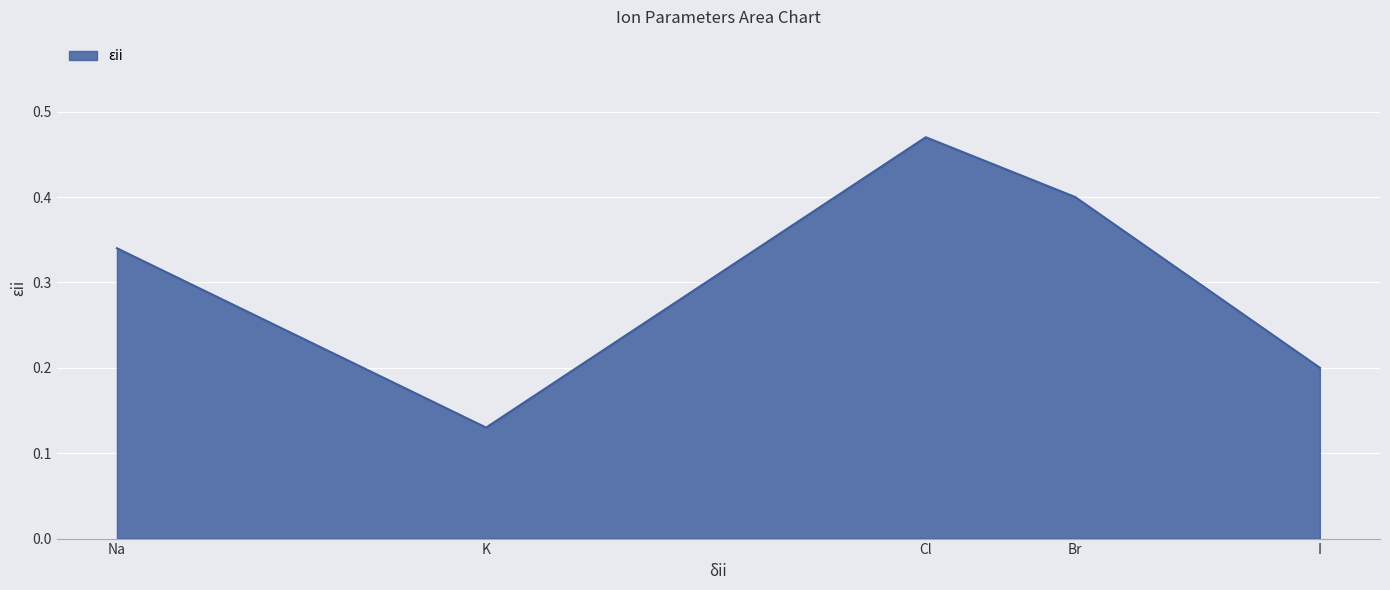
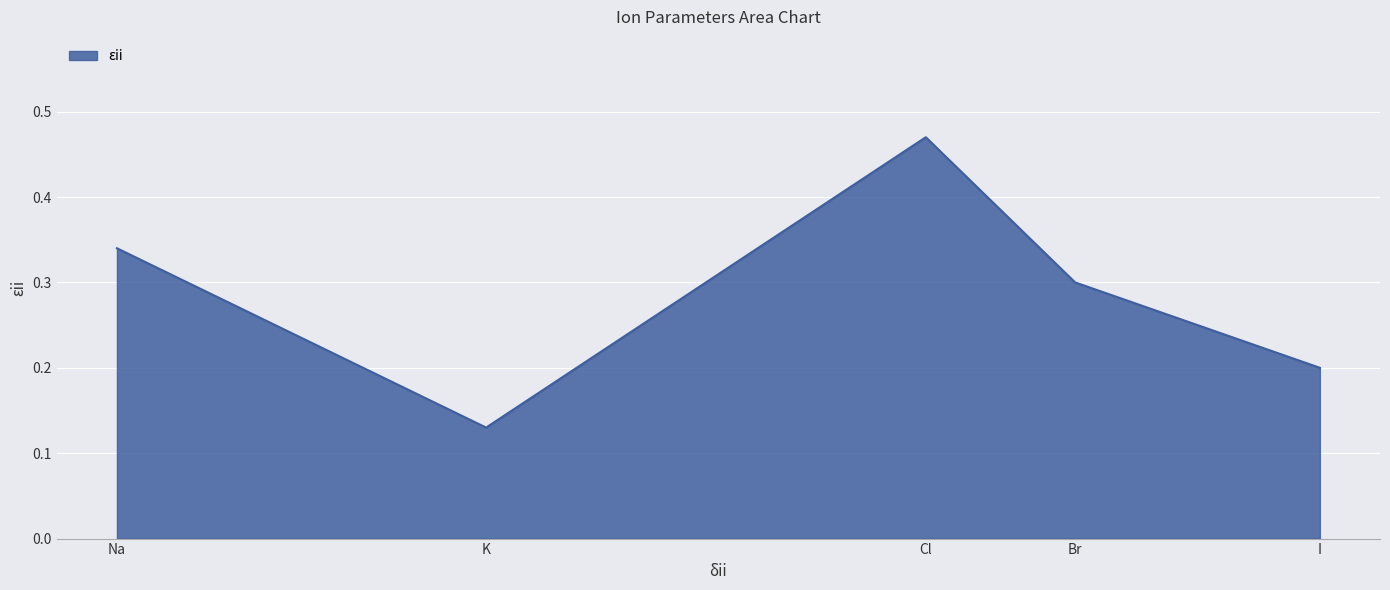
  {
    "Na": 0.34,
    "K": 0.13,
    "Cl": 0.47,
-   "Br": 0.4,
+   "Br": 0.3,
    "I": 0.2
  }
